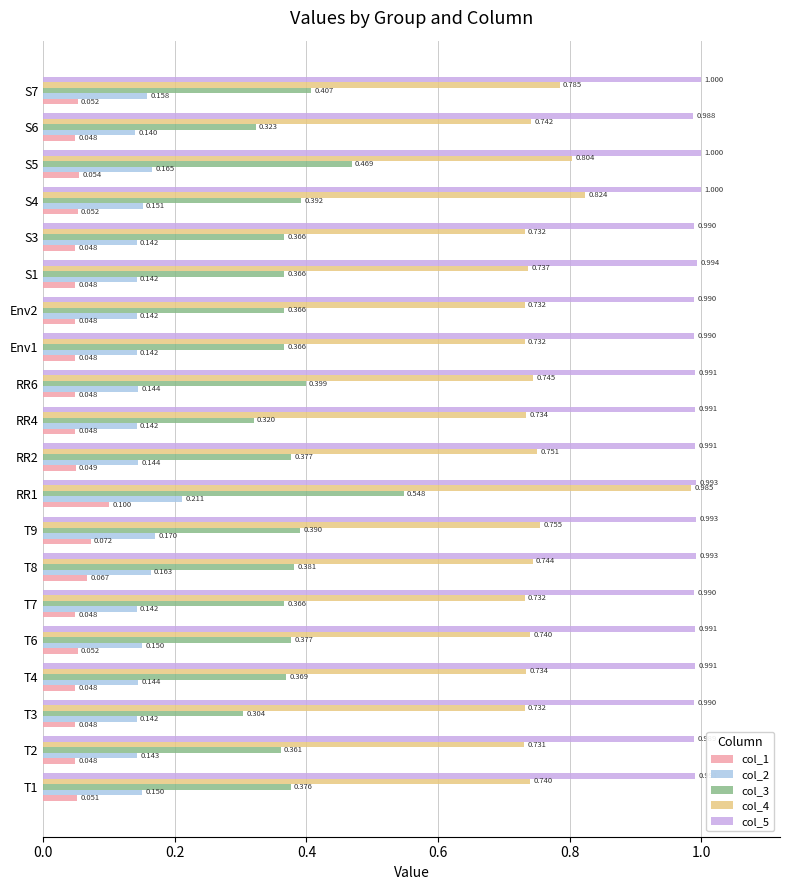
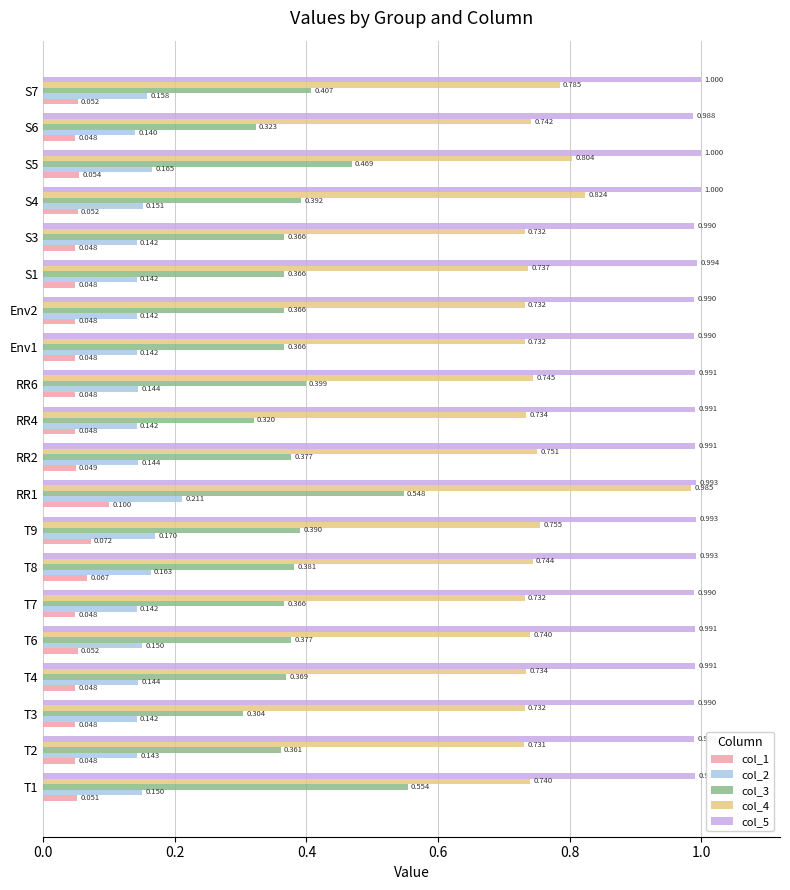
  {
    "col_3": {
      "S7": 0.407,
      "S6": 0.323,
      "S5": 0.469,
      "S4": 0.392,
      "S3": 0.366,
      "S1": 0.366,
      "Env2": 0.366,
      "Env1": 0.366,
      "RR6": 0.399,
      "RR4": 0.320,
      "RR2": 0.377,
      "RR1": 0.548,
      "T9": 0.390,
      "T8": 0.381,
      "T7": 0.366,
      "T6": 0.377,
      "T4": 0.369,
      "T3": 0.304,
      "T2": 0.361,
-     "T1": 0.376
+     "T1": 0.554
    }
  }
